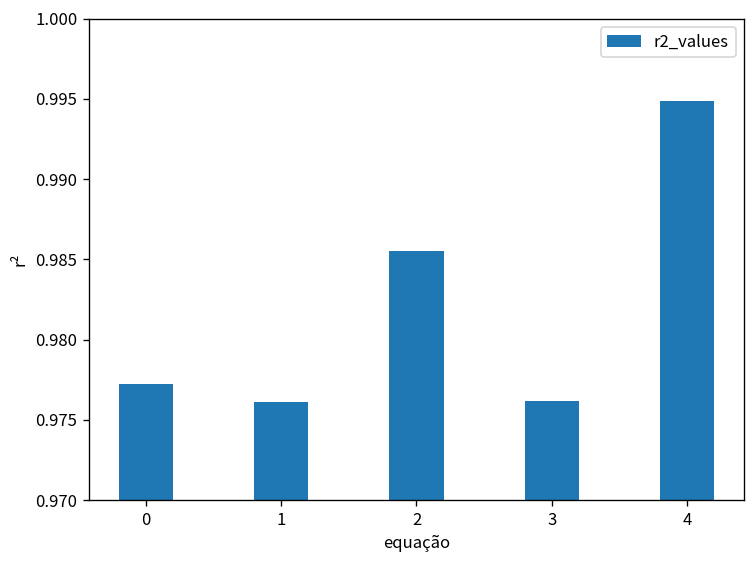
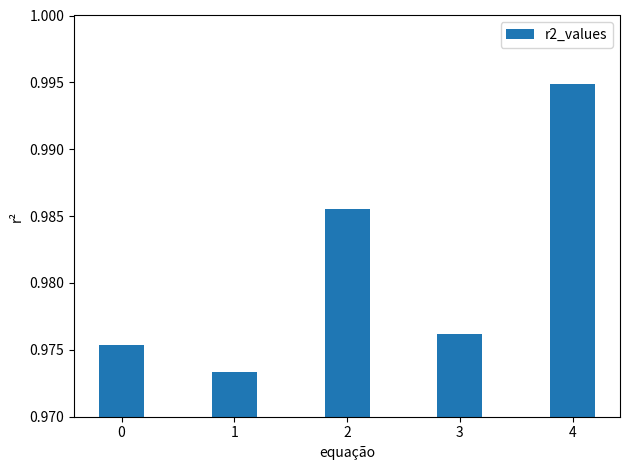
  {
-   "0": 0.9772,
-   "1": 0.9761,
+   "0": 0.9754,
+   "1": 0.9733,
    "2": 0.9855,
    "3": 0.9762,
    "4": 0.9949
  }
